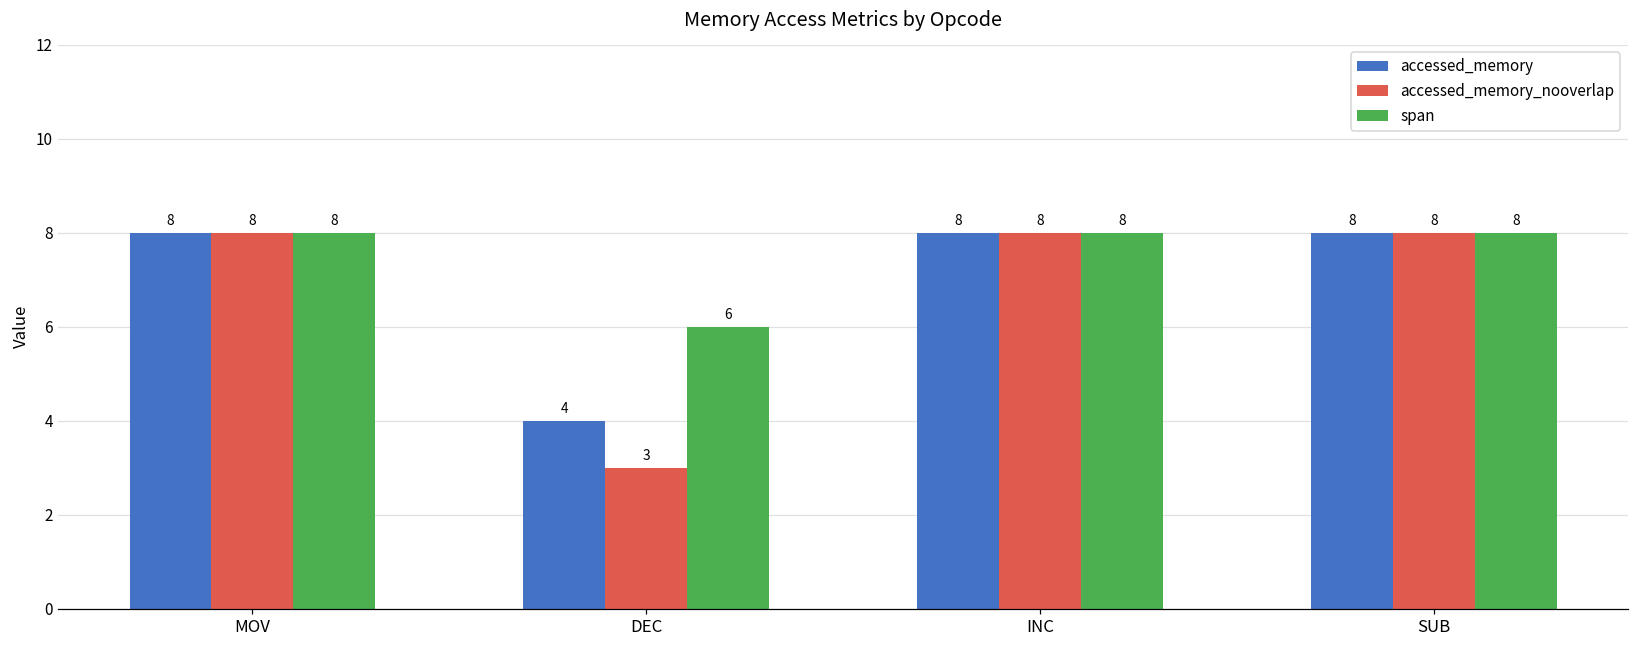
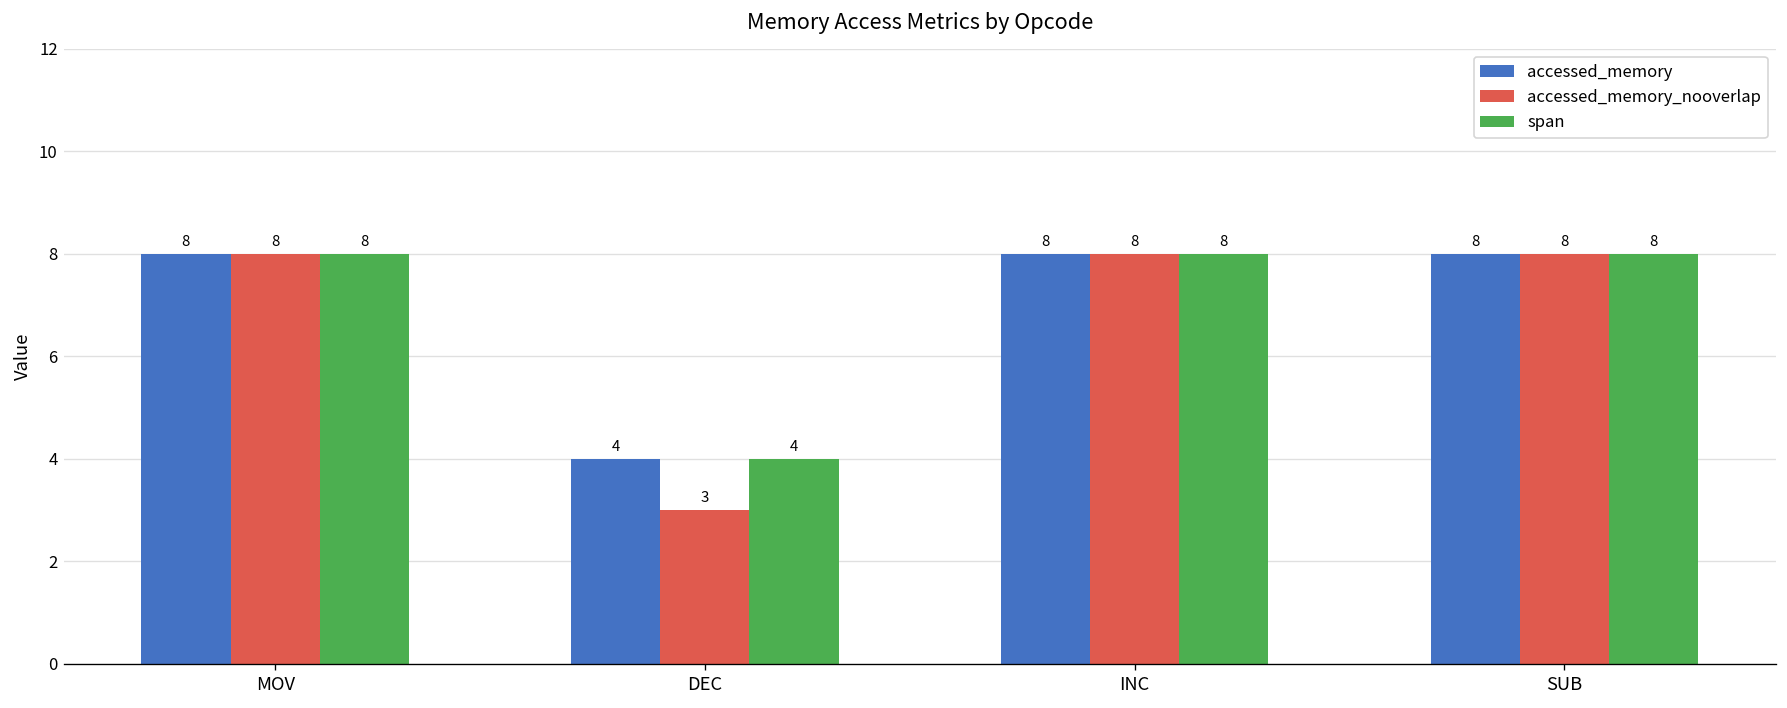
  {
    "accessed_memory": {
      "MOV": 8,
      "DEC": 4,
      "INC": 8,
      "SUB": 8
    },
    "accessed_memory_nooverlap": {
      "MOV": 8,
      "DEC": 3,
      "INC": 8,
      "SUB": 8
    },
    "span": {
      "MOV": 8,
-     "DEC": 6,
+     "DEC": 4,
      "INC": 8,
      "SUB": 8
    }
  }
